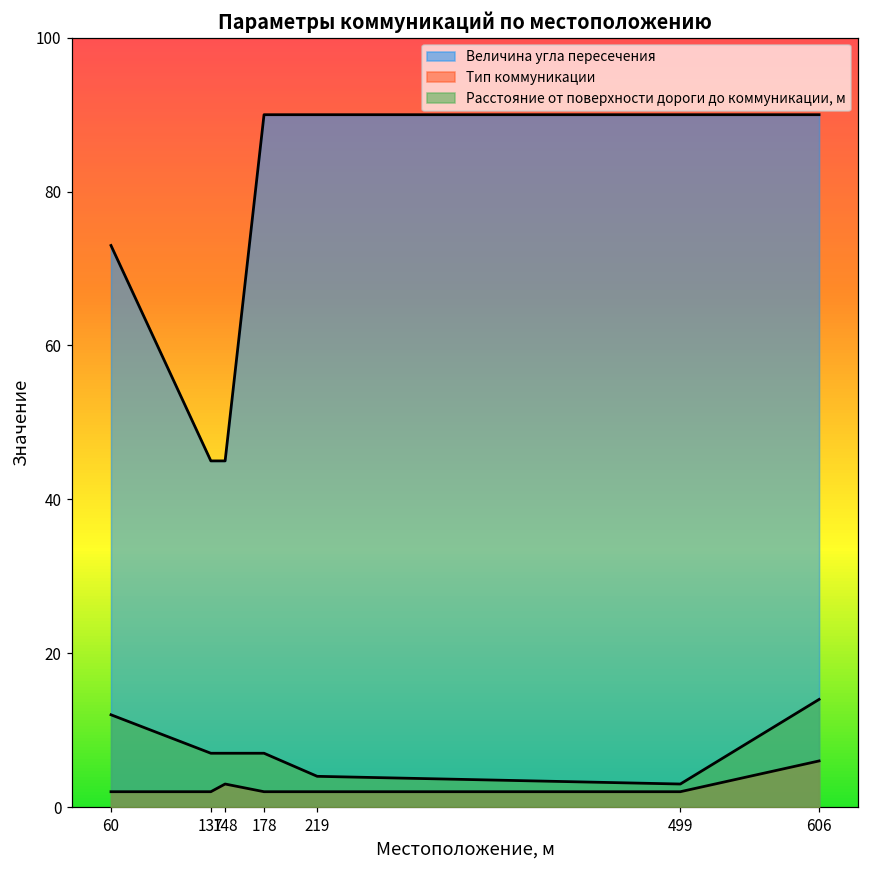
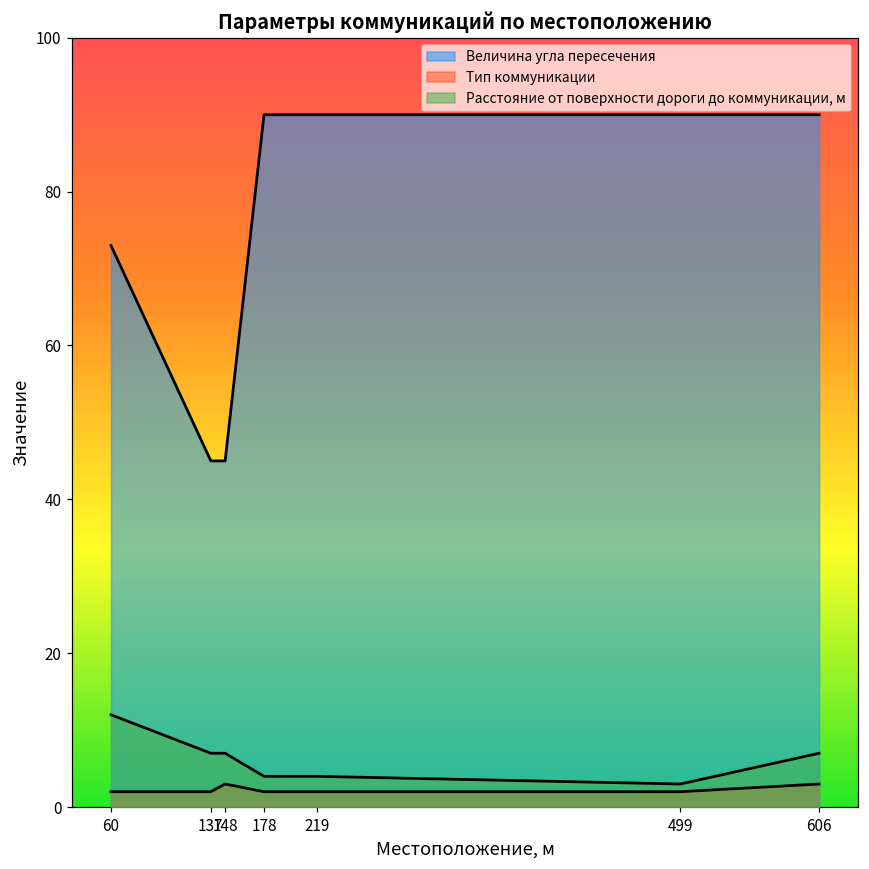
  {
    "Величина угла пересечения": {
      "60": 73,
      "178": 90,
      "219": 90,
      "499": 90,
      "606": 90
    },
    "Тип коммуникации": {
      "60": 2,
      "178": 2,
      "219": 2,
      "499": 2,
-     "606": 6
+     "606": 3
    },
    "Расстояние от поверхности дороги до коммуникации, м": {
      "60": 12,
-     "178": 7,
+     "178": 4,
      "219": 4,
      "499": 3,
-     "606": 14
+     "606": 7
    }
  }
